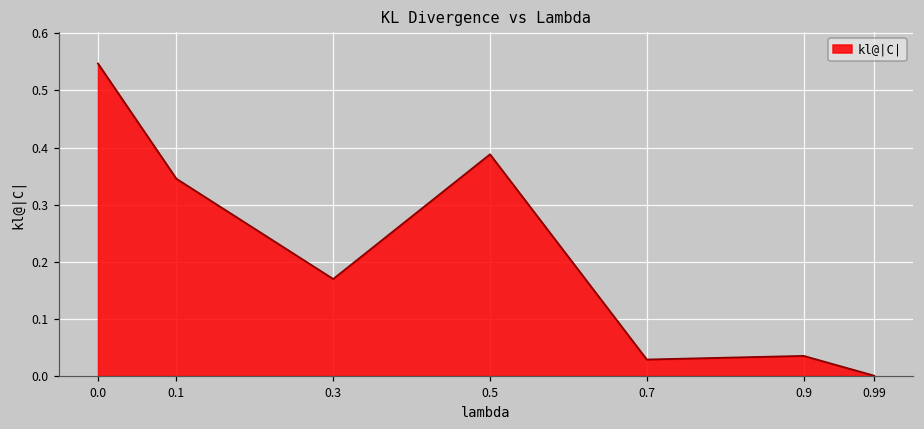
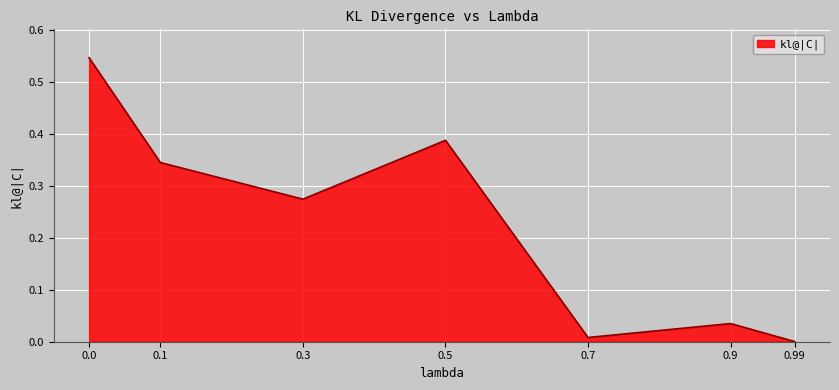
  {
    "0.0": 0.55,
    "0.1": 0.35,
-   "0.3": 0.17,
+   "0.3": 0.27,
    "0.5": 0.39,
-   "0.7": 0.03,
+   "0.7": 0.01,
    "0.9": 0.04,
    "0.99": 0.00
  }
